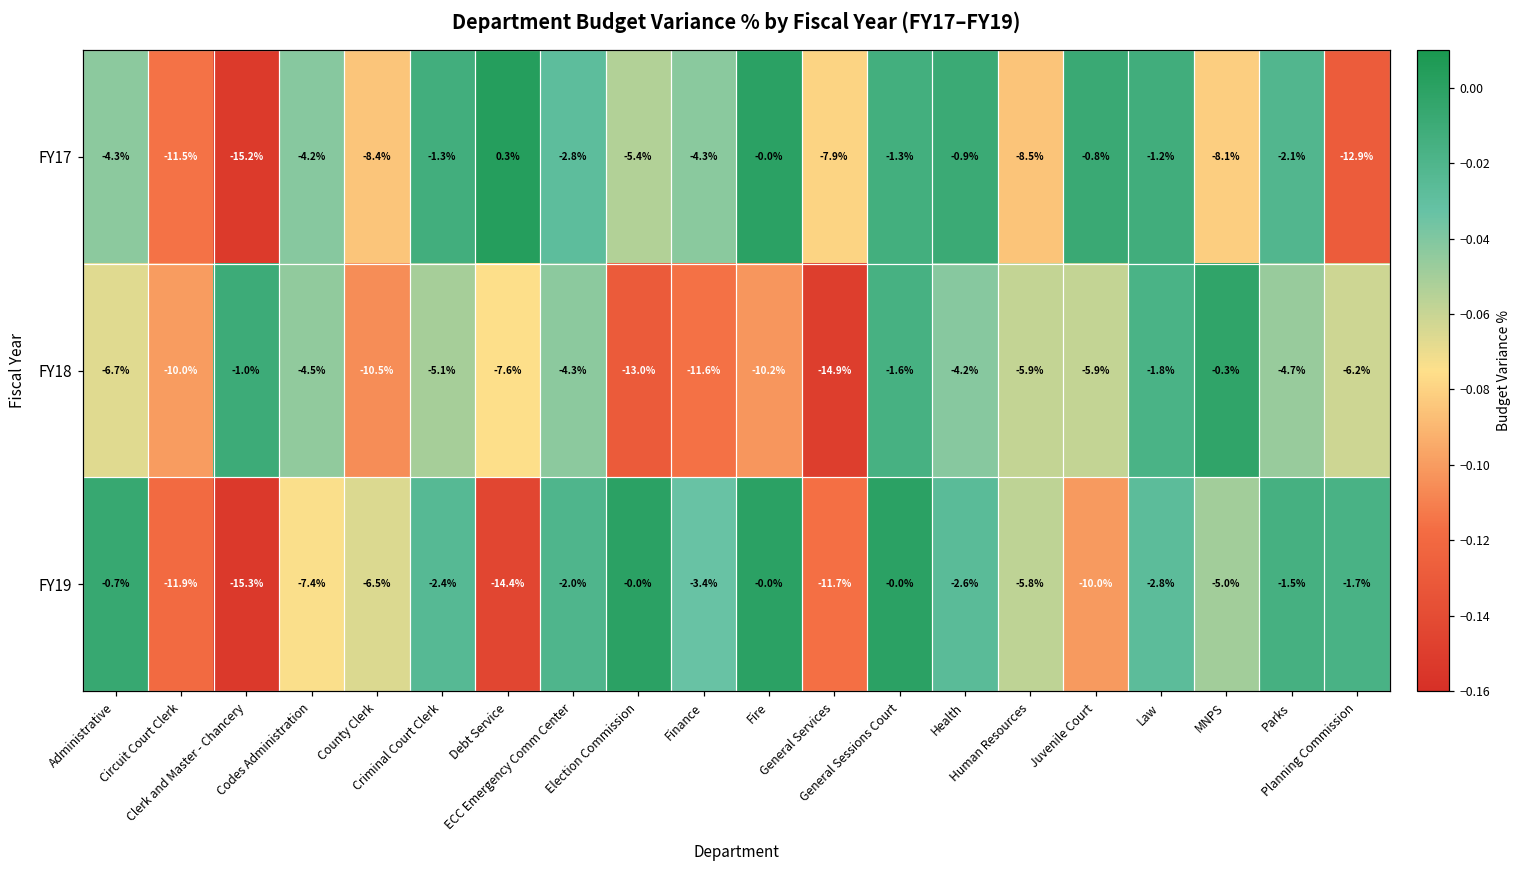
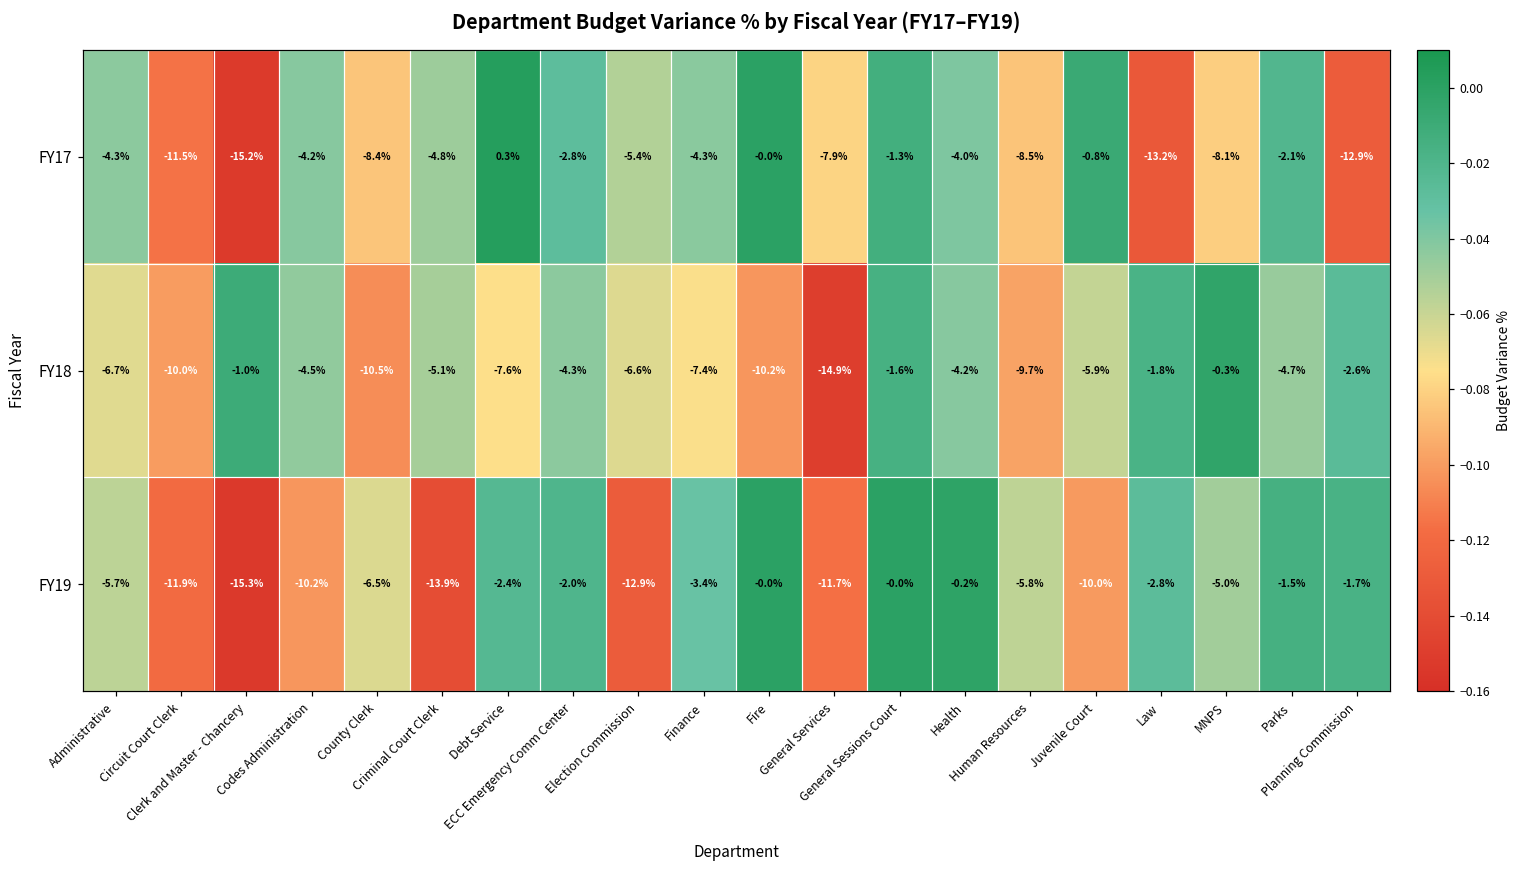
  {
    "FY17": {
      "Administrative": "-4.3%",
      "Circuit Court Clerk": "-11.5%",
      "Clerk and Master - Chancery": "-15.2%",
      "Codes Administration": "-4.2%",
      "County Clerk": "-8.4%",
-     "Criminal Court Clerk": "-1.3%",
+     "Criminal Court Clerk": "-4.8%",
      "Debt Service": "0.3%",
      "ECC Emergency Comm Center": "-2.8%",
      "Election Commission": "-5.4%",
      "Finance": "-4.3%",
      "Fire": "-0.0%",
      "General Services": "-7.9%",
      "General Sessions Court": "-1.3%",
-     "Health": "-0.9%",
+     "Health": "-4.0%",
      "Human Resources": "-8.5%",
      "Juvenile Court": "-0.8%",
-     "Law": "-1.2%",
+     "Law": "-13.2%",
      "MNPS": "-8.1%",
      "Parks": "-2.1%",
      "Planning Commission": "-12.9%"
    },
    "FY18": {
      "Administrative": "-6.7%",
      "Circuit Court Clerk": "-10.0%",
      "Clerk and Master - Chancery": "-1.0%",
      "Codes Administration": "-4.5%",
      "County Clerk": "-10.5%",
      "Criminal Court Clerk": "-5.1%",
      "Debt Service": "-7.6%",
      "ECC Emergency Comm Center": "-4.3%",
-     "Election Commission": "-13.0%",
-     "Finance": "-11.6%",
+     "Election Commission": "-6.6%",
+     "Finance": "-7.4%",
      "Fire": "-10.2%",
      "General Services": "-14.9%",
      "General Sessions Court": "-1.6%",
      "Health": "-4.2%",
-     "Human Resources": "-5.9%",
+     "Human Resources": "-9.7%",
      "Juvenile Court": "-5.9%",
      "Law": "-1.8%",
      "MNPS": "-0.3%",
      "Parks": "-4.7%",
-     "Planning Commission": "-6.2%"
+     "Planning Commission": "-2.6%"
    },
    "FY19": {
-     "Administrative": "-0.7%",
+     "Administrative": "-5.7%",
      "Circuit Court Clerk": "-11.9%",
      "Clerk and Master - Chancery": "-15.3%",
-     "Codes Administration": "-7.4%",
+     "Codes Administration": "-10.2%",
      "County Clerk": "-6.5%",
-     "Criminal Court Clerk": "-2.4%",
-     "Debt Service": "-14.4%",
+     "Criminal Court Clerk": "-13.9%",
+     "Debt Service": "-2.4%",
      "ECC Emergency Comm Center": "-2.0%",
-     "Election Commission": "-0.0%",
+     "Election Commission": "-12.9%",
      "Finance": "-3.4%",
      "Fire": "-0.0%",
      "General Services": "-11.7%",
      "General Sessions Court": "-0.0%",
-     "Health": "-2.6%",
+     "Health": "-0.2%",
      "Human Resources": "-5.8%",
      "Juvenile Court": "-10.0%",
      "Law": "-2.8%",
      "MNPS": "-5.0%",
      "Parks": "-1.5%",
      "Planning Commission": "-1.7%"
    }
  }
